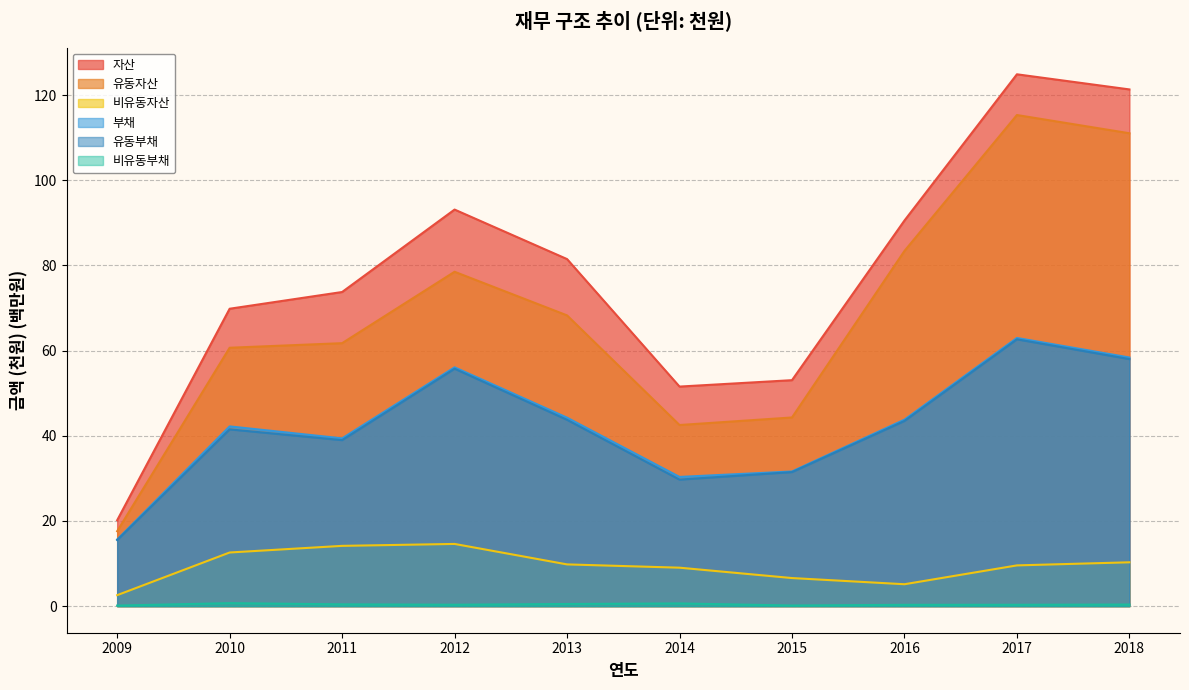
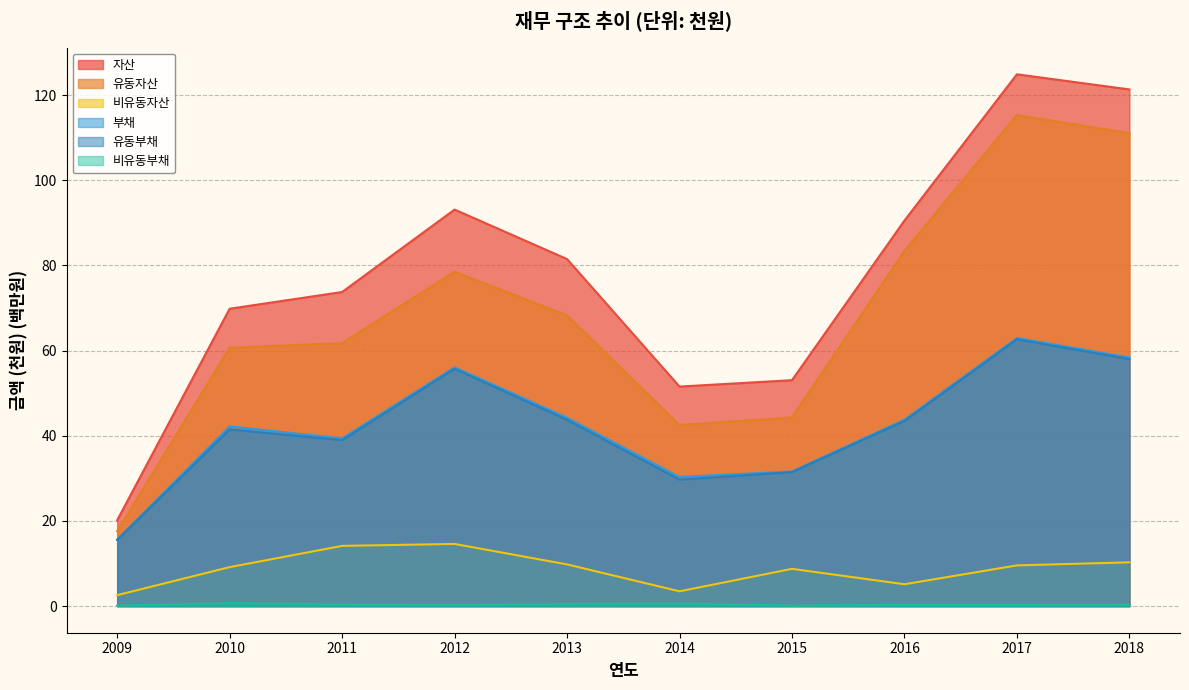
  {
    "비유동자산": {
      "2009": 3,
-     "2010": 13,
+     "2010": 9,
      "2011": 14,
      "2012": 15,
      "2013": 10,
-     "2014": 9,
-     "2015": 7,
+     "2014": 3,
+     "2015": 9,
      "2016": 5,
      "2017": 10,
      "2018": 10
    }
  }
